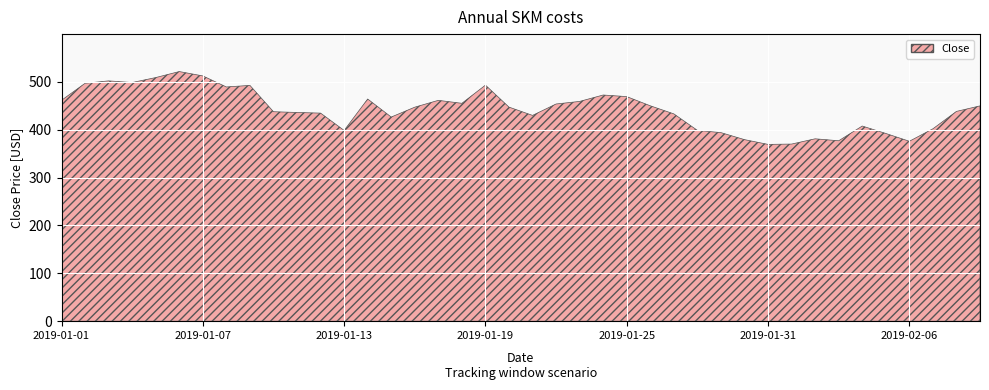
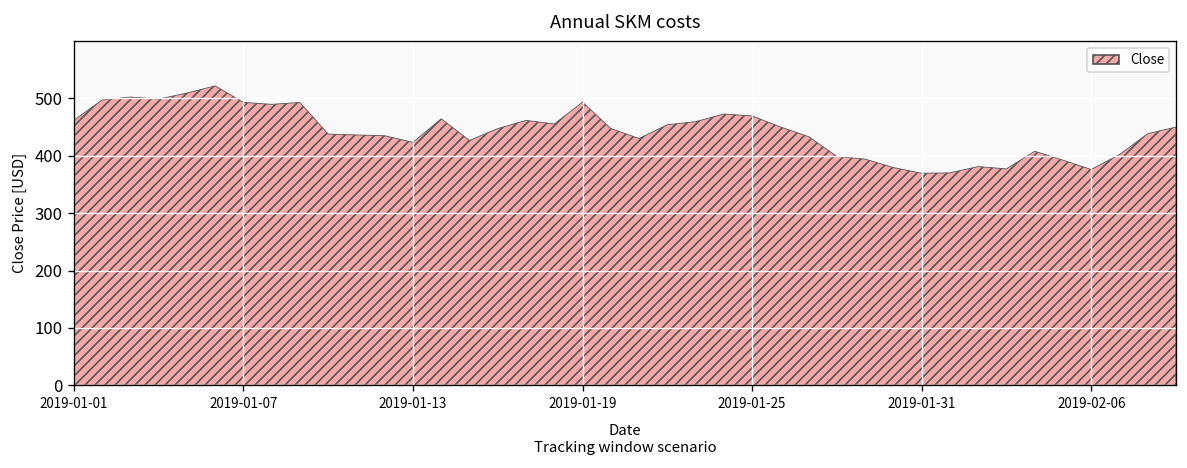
  {
    "2019-01-01": 460,
-   "2019-01-07": 510,
-   "2019-01-13": 400,
+   "2019-01-07": 490,
+   "2019-01-13": 420,
    "2019-01-19": 490,
    "2019-01-25": 470,
    "2019-01-31": 370,
    "2019-02-06": 380
  }
